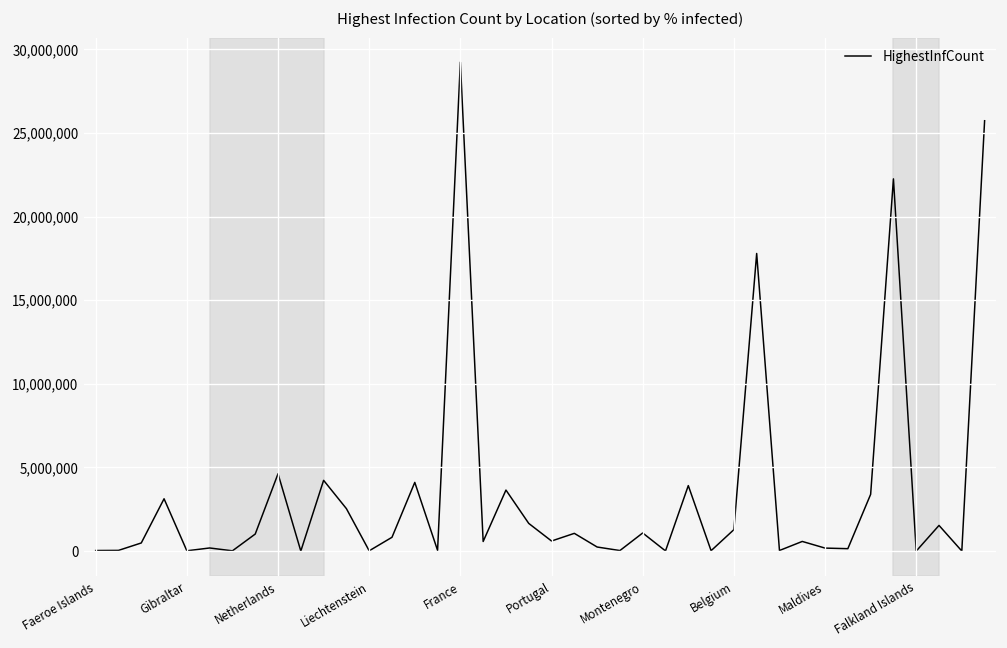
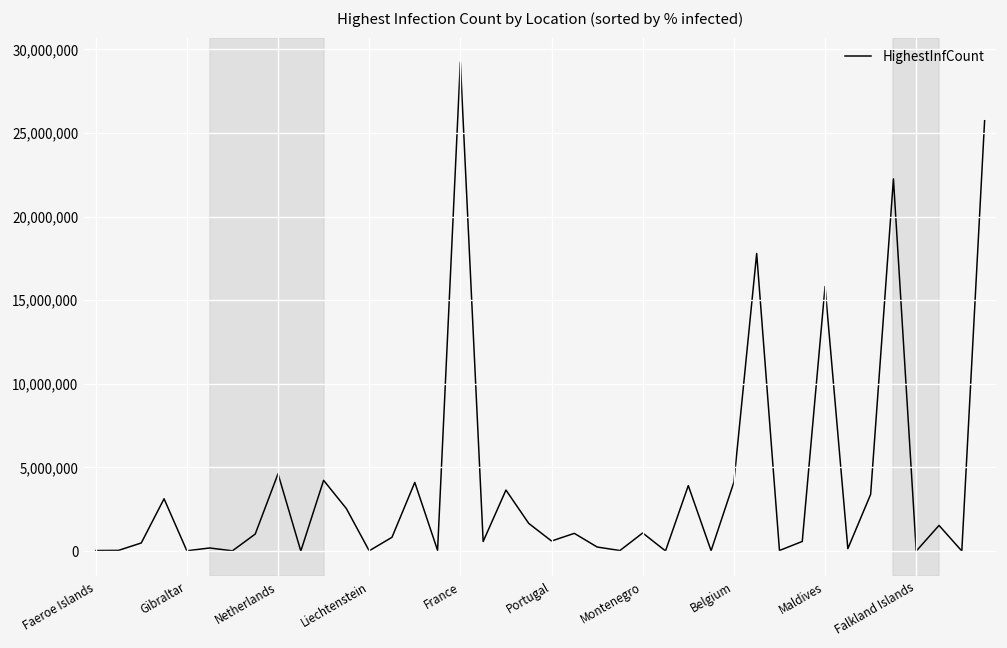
  {
    "Faeroe Islands": "0",
    "Gibraltar": "0",
    "Netherlands": "4,600,000",
    "Liechtenstein": "0",
    "France": "29,200,000",
    "Portugal": "600,000",
    "Montenegro": "1,100,000",
-   "Belgium": "1,300,000",
-   "Maldives": "200,000",
+   "Belgium": "4,100,000",
+   "Maldives": "15,800,000",
    "Falkland Islands": "0"
  }
